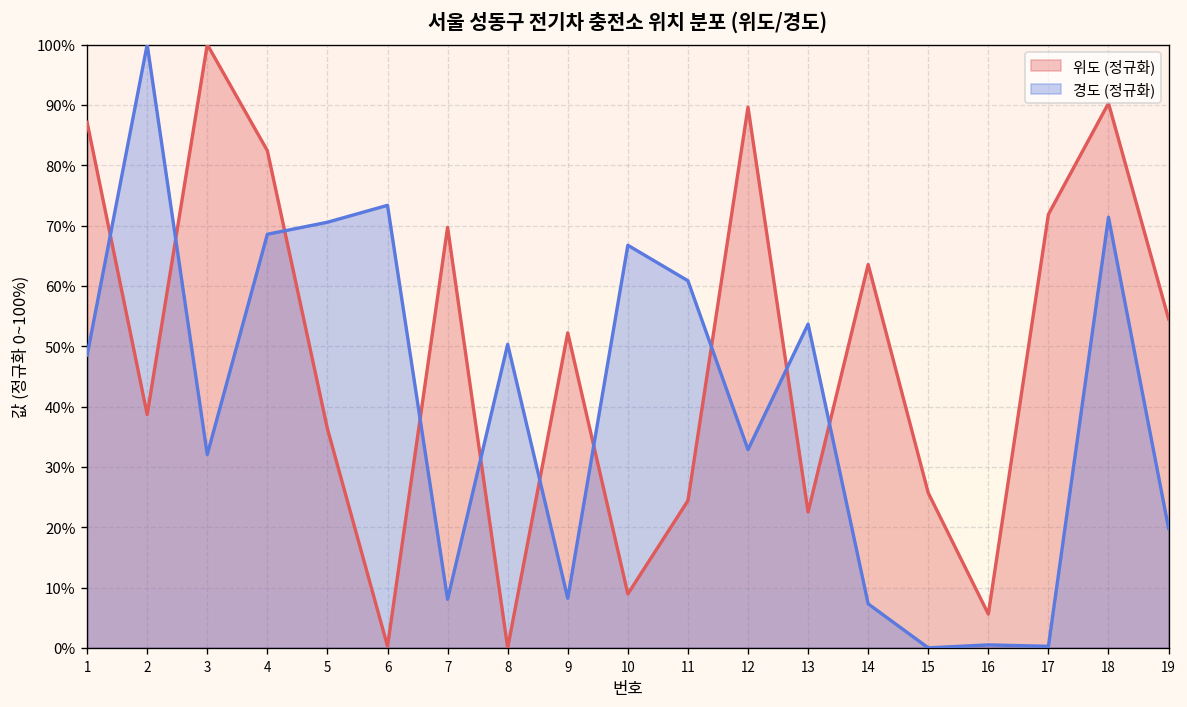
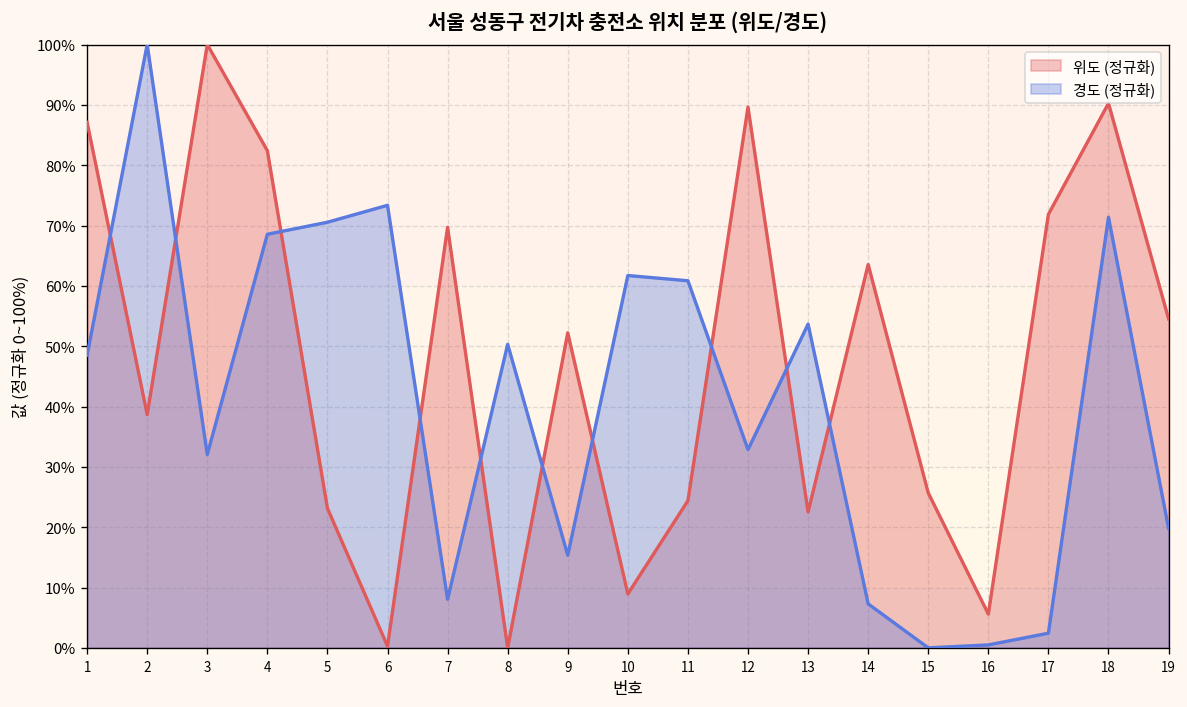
  {
    "위도 (정규화)": {
      "1": "87%",
      "2": "39%",
      "3": "100%",
      "4": "82%",
-     "5": "36%",
+     "5": "23%",
      "6": "0%",
      "7": "70%",
      "8": "0%",
      "9": "52%",
      "10": "9%",
      "11": "24%",
      "12": "90%",
      "13": "23%",
      "14": "64%",
      "15": "26%",
      "16": "6%",
      "17": "72%",
      "18": "90%",
      "19": "55%"
    },
    "경도 (정규화)": {
      "1": "49%",
      "2": "100%",
      "3": "32%",
      "4": "69%",
      "5": "71%",
      "6": "73%",
      "7": "8%",
      "8": "50%",
-     "9": "8%",
-     "10": "67%",
+     "9": "15%",
+     "10": "62%",
      "11": "61%",
      "12": "33%",
      "13": "54%",
      "14": "7%",
      "15": "0%",
      "16": "0%",
-     "17": "0%",
+     "17": "2%",
      "18": "71%",
      "19": "20%"
    }
  }
